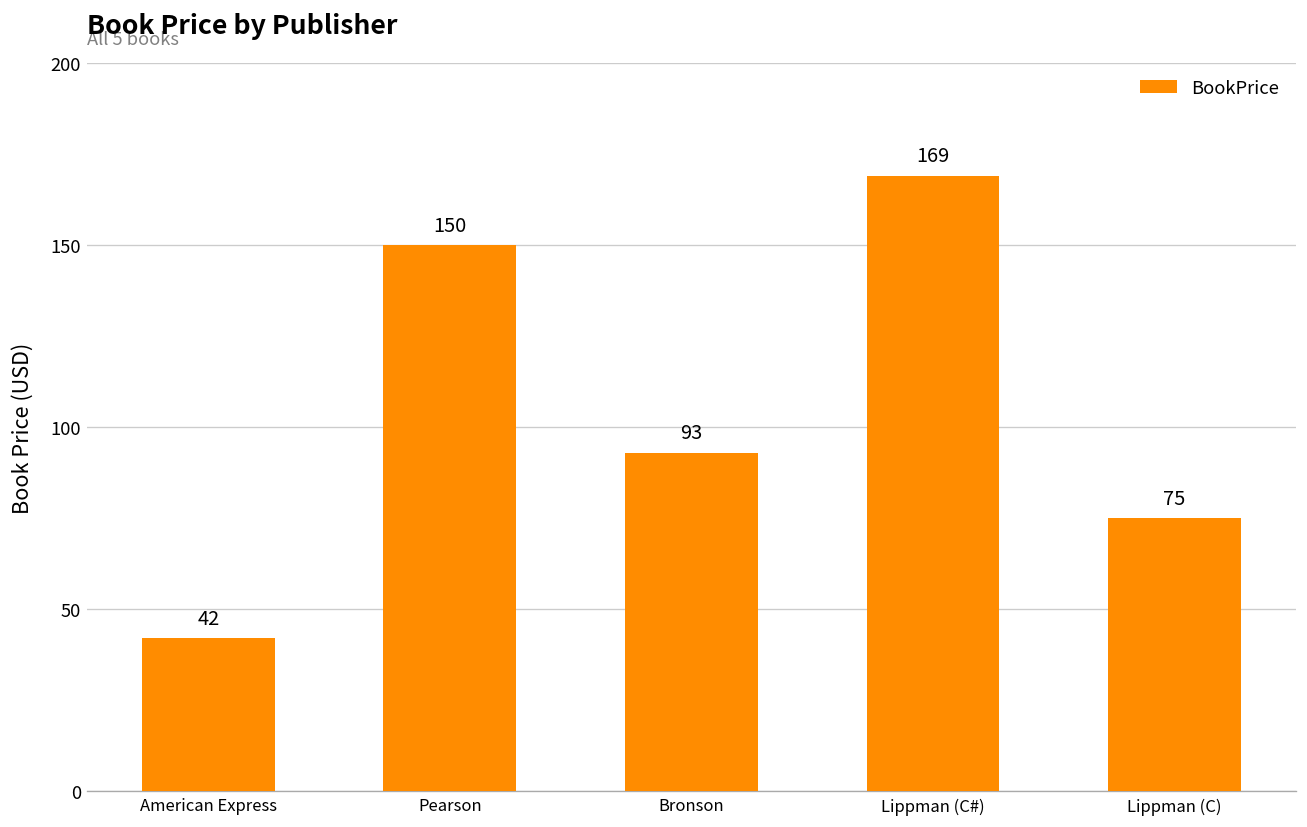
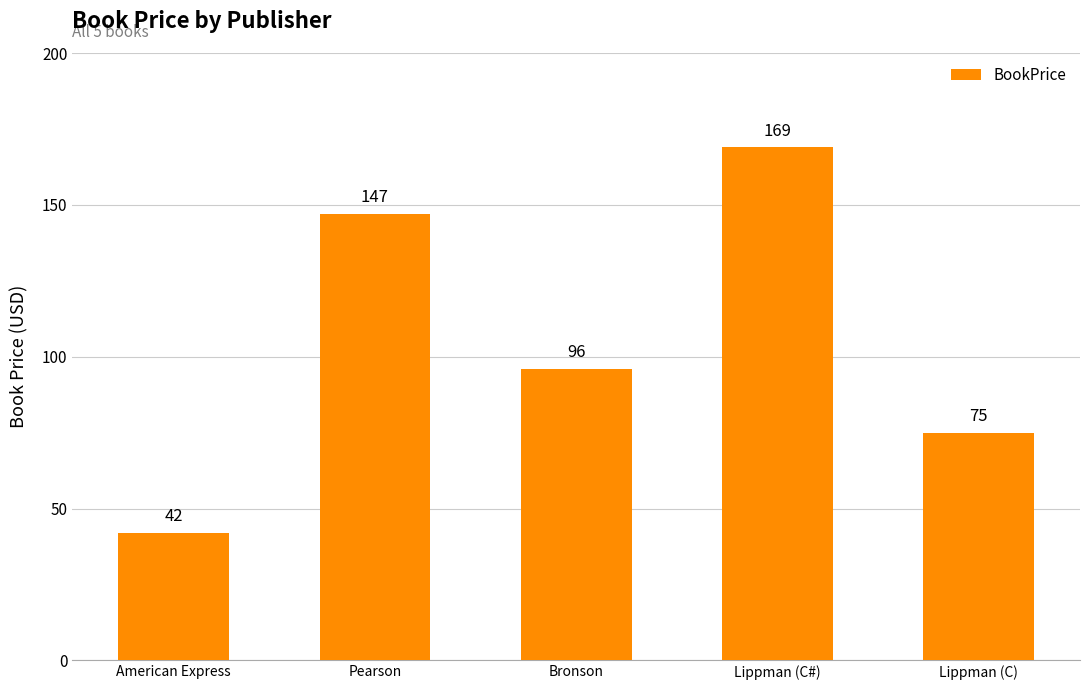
  {
    "American Express": 42,
-   "Pearson": 150,
-   "Bronson": 93,
+   "Pearson": 147,
+   "Bronson": 96,
    "Lippman (C#)": 169,
    "Lippman (C)": 75
  }
